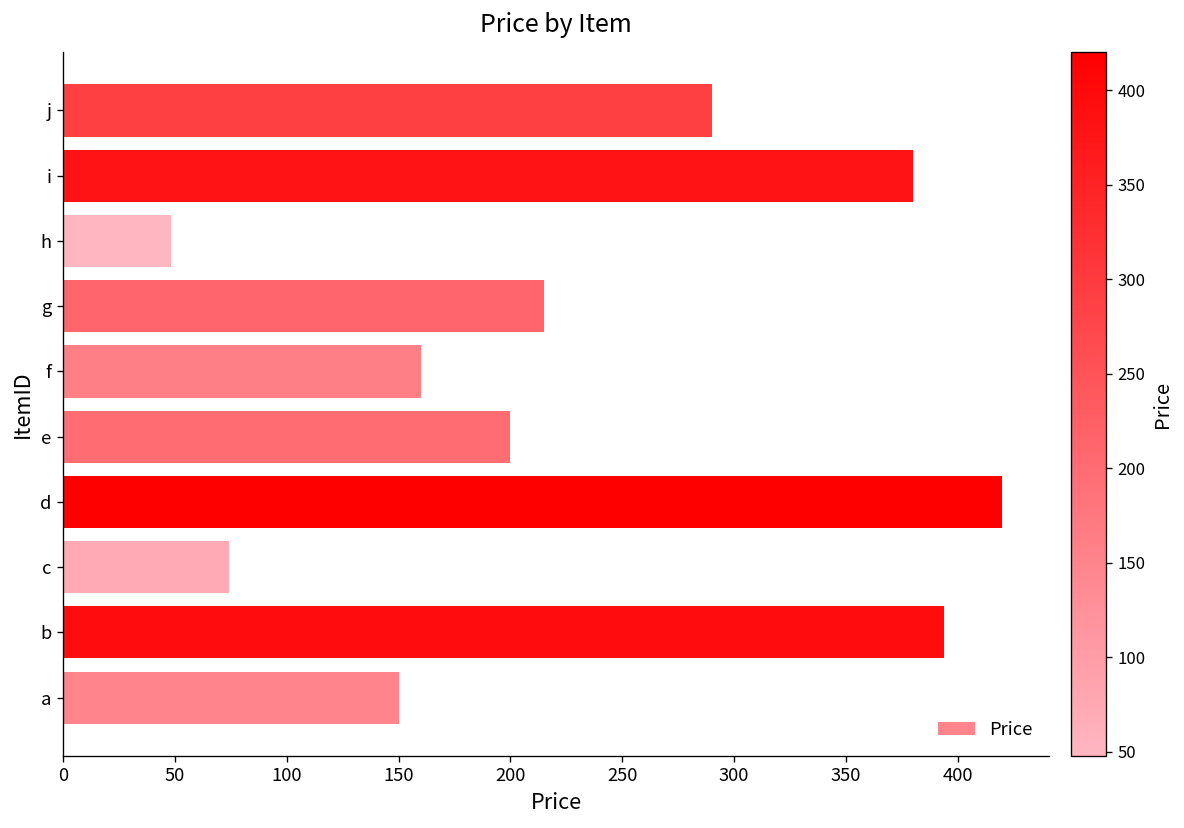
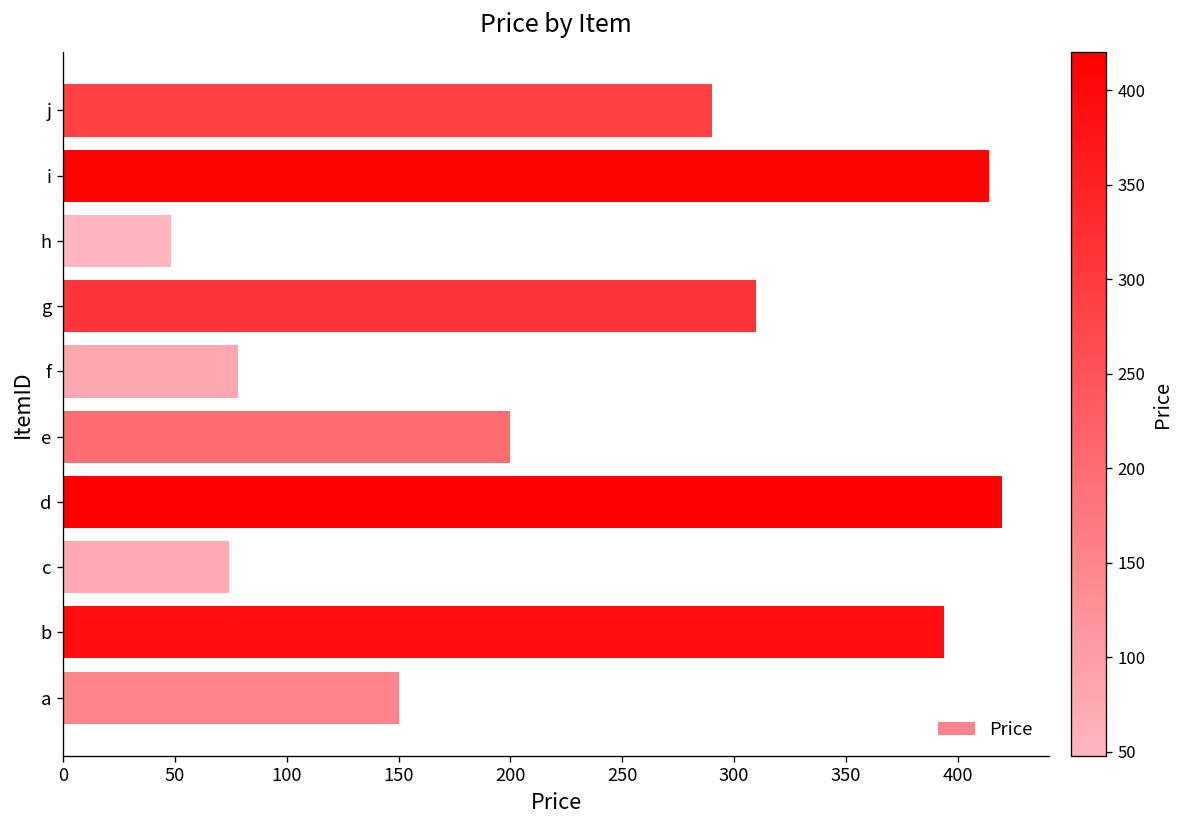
  {
    "j": 290,
-   "i": 380,
+   "i": 414,
    "h": 48,
-   "g": 215,
-   "f": 160,
+   "g": 310,
+   "f": 78,
    "e": 200,
    "d": 420,
    "c": 74,
    "b": 394,
    "a": 150
  }
